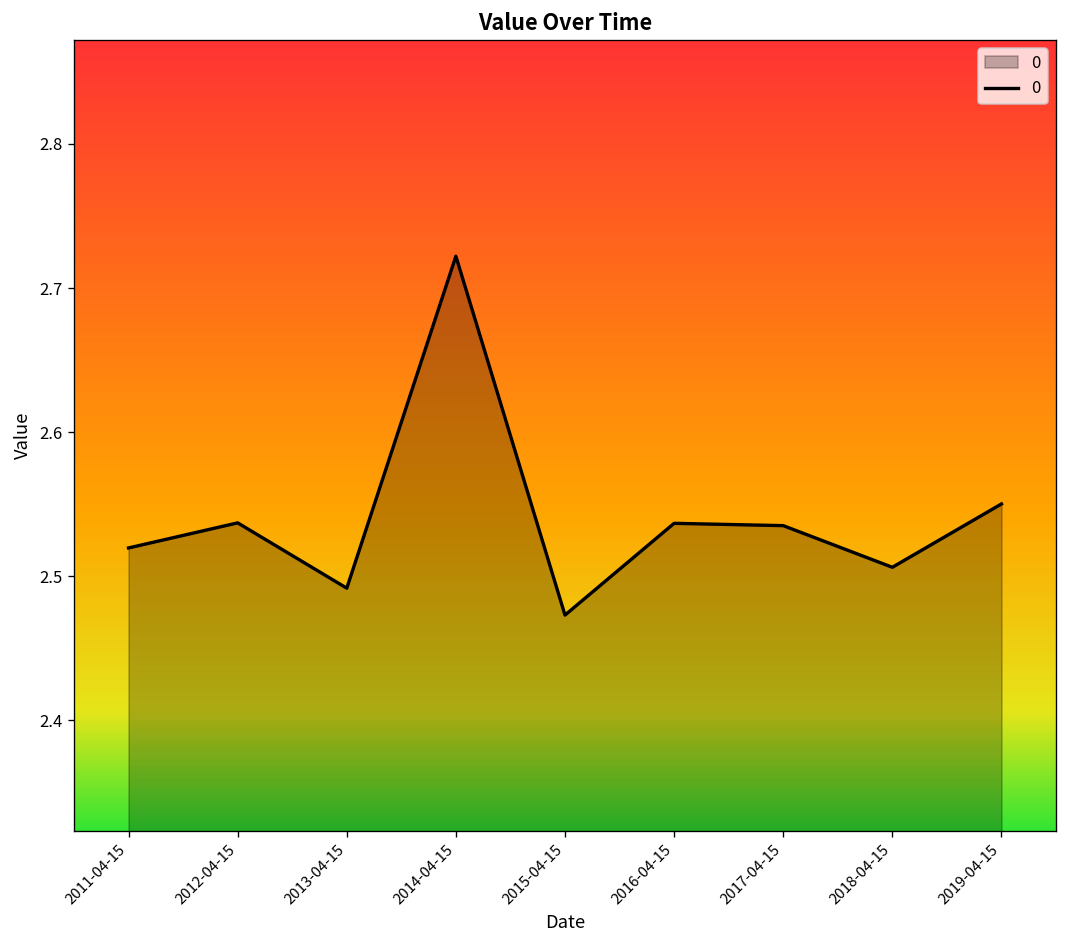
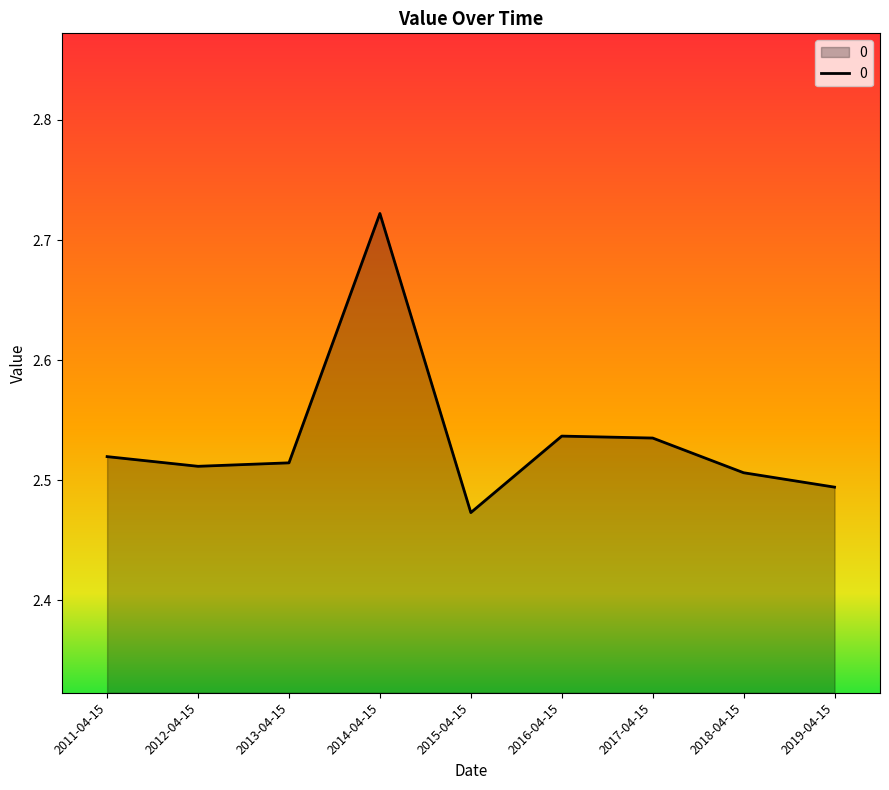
  {
    "2011-04-15": 2.520,
-   "2012-04-15": 2.537,
-   "2013-04-15": 2.492,
+   "2012-04-15": 2.512,
+   "2013-04-15": 2.515,
    "2014-04-15": 2.722,
    "2015-04-15": 2.473,
    "2016-04-15": 2.537,
    "2017-04-15": 2.535,
    "2018-04-15": 2.506,
-   "2019-04-15": 2.550
+   "2019-04-15": 2.494
  }
